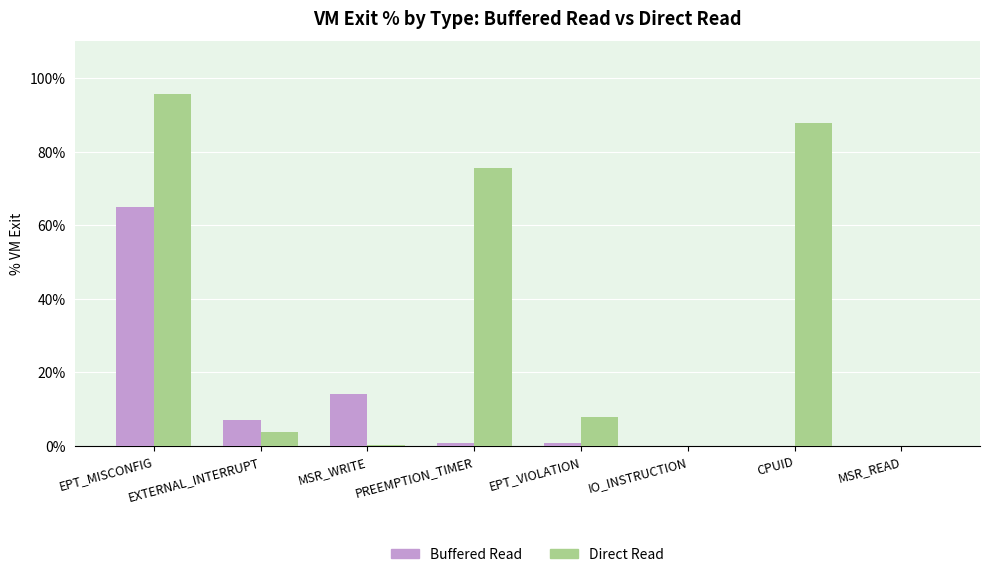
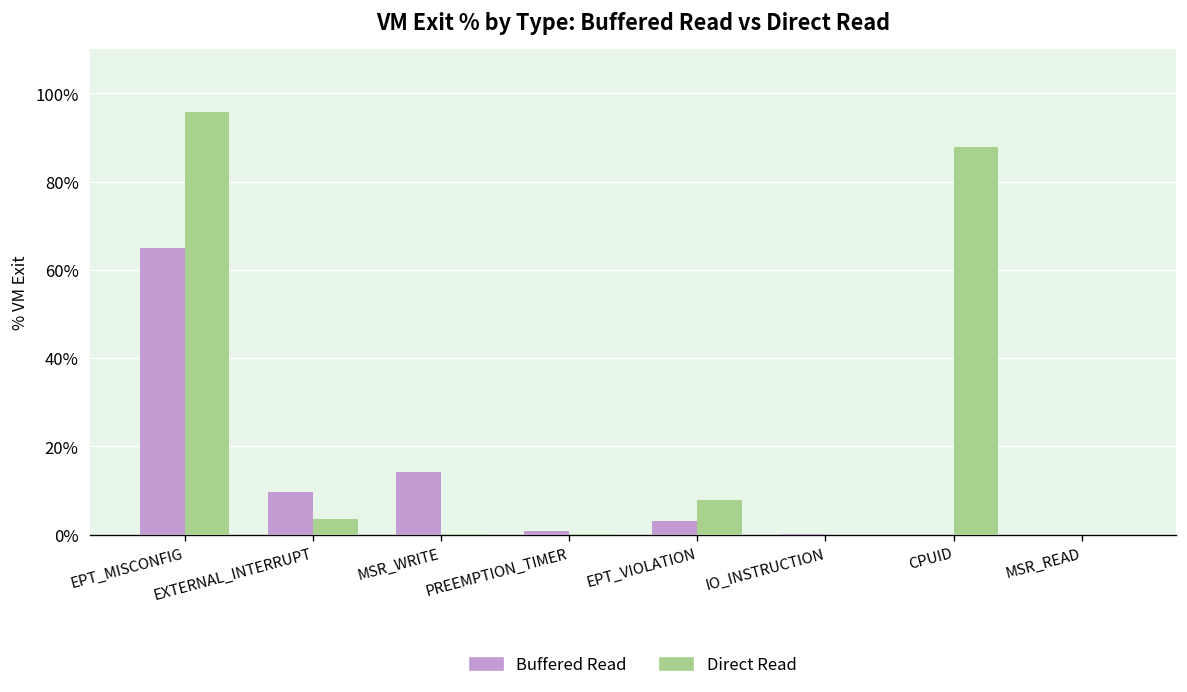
  {
    "Buffered Read": {
      "EPT_MISCONFIG": "65%",
-     "EXTERNAL_INTERRUPT": "7%",
+     "EXTERNAL_INTERRUPT": "10%",
      "MSR_WRITE": "14%",
      "PREEMPTION_TIMER": "1%",
-     "EPT_VIOLATION": "1%"
+     "EPT_VIOLATION": "3%"
    },
    "Direct Read": {
      "EPT_MISCONFIG": "96%",
      "EXTERNAL_INTERRUPT": "4%",
-     "PREEMPTION_TIMER": "75%",
+     "PREEMPTION_TIMER": "0%",
      "EPT_VIOLATION": "8%",
      "IO_INSTRUCTION": "0%",
      "CPUID": "88%",
      "MSR_READ": "0%"
    }
  }
